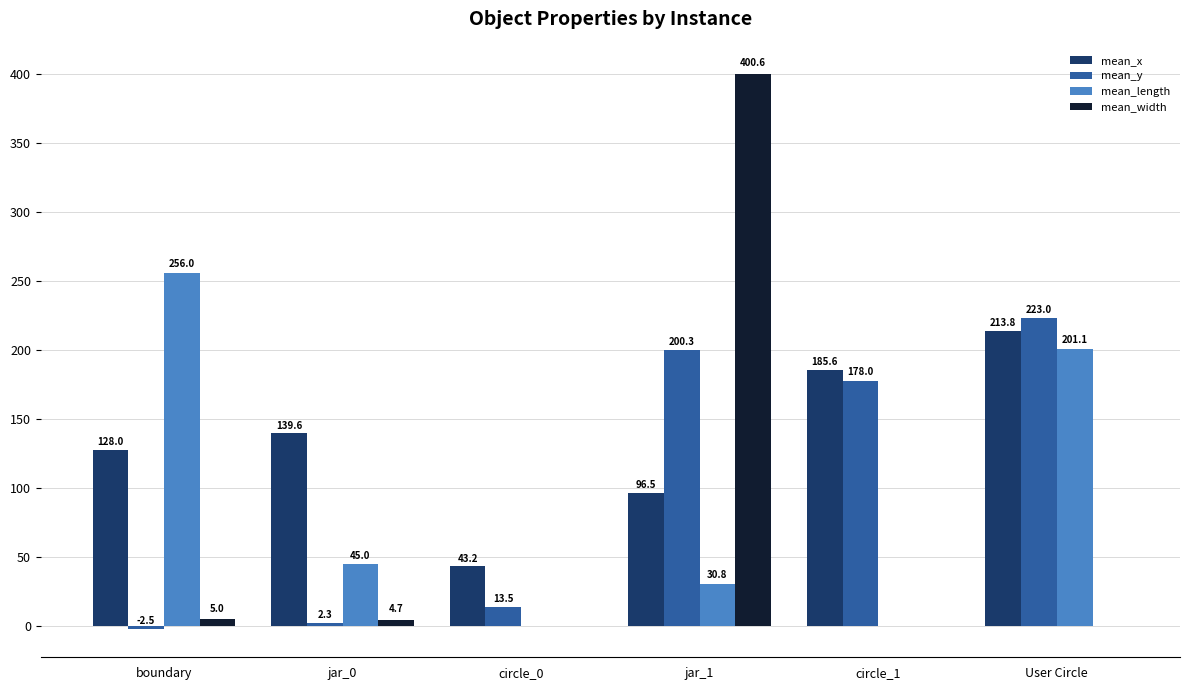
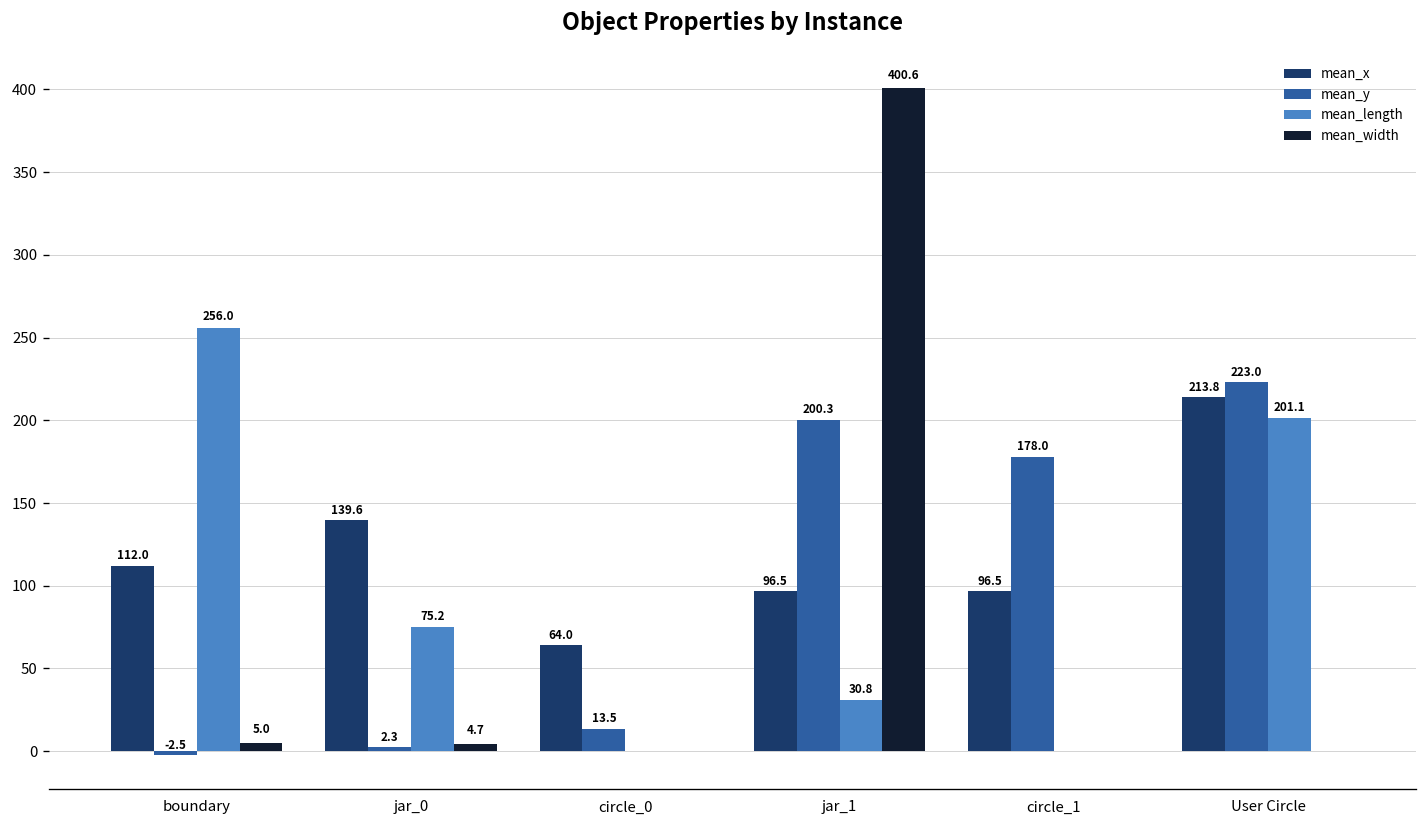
  {
    "mean_x": {
-     "boundary": 128.0,
+     "boundary": 112.0,
      "jar_0": 139.6,
-     "circle_0": 43.2,
+     "circle_0": 64.0,
      "jar_1": 96.5,
-     "circle_1": 185.6,
+     "circle_1": 96.5,
      "User Circle": 213.8
    },
    "mean_y": {
      "boundary": -2.5,
      "jar_0": 2.3,
      "circle_0": 13.5,
      "jar_1": 200.3,
      "circle_1": 178.0,
      "User Circle": 223.0
    },
    "mean_length": {
      "boundary": 256.0,
-     "jar_0": 45.0,
+     "jar_0": 75.2,
      "jar_1": 30.8,
      "User Circle": 201.1
    },
    "mean_width": {
      "boundary": 5.0,
      "jar_0": 4.7,
      "jar_1": 400.6
    }
  }
